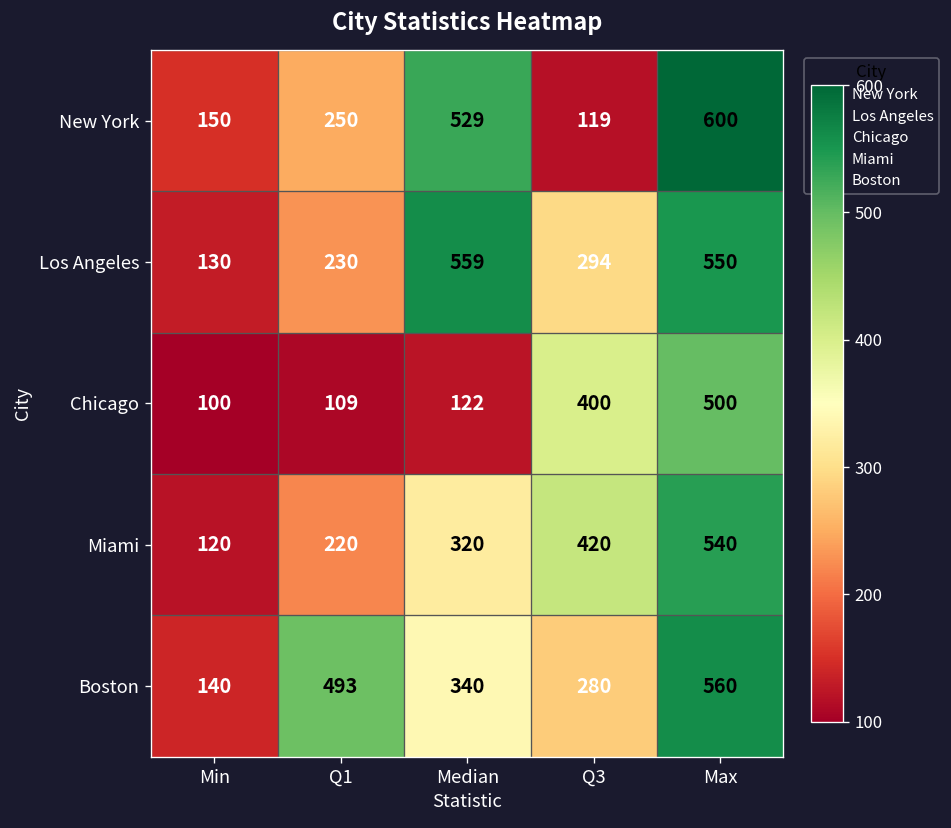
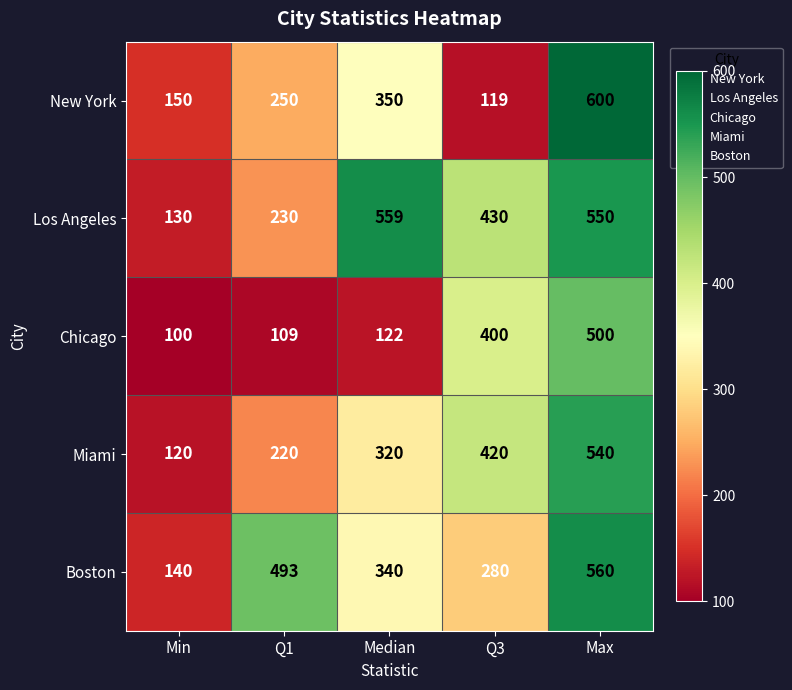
  {
    "New York": {
      "Min": 150,
      "Q1": 250,
-     "Median": 529,
+     "Median": 350,
      "Q3": 119,
      "Max": 600
    },
    "Los Angeles": {
      "Min": 130,
      "Q1": 230,
      "Median": 559,
-     "Q3": 294,
+     "Q3": 430,
      "Max": 550
    },
    "Chicago": {
      "Min": 100,
      "Q1": 109,
      "Median": 122,
      "Q3": 400,
      "Max": 500
    },
    "Miami": {
      "Min": 120,
      "Q1": 220,
      "Median": 320,
      "Q3": 420,
      "Max": 540
    },
    "Boston": {
      "Min": 140,
      "Q1": 493,
      "Median": 340,
      "Q3": 280,
      "Max": 560
    }
  }
